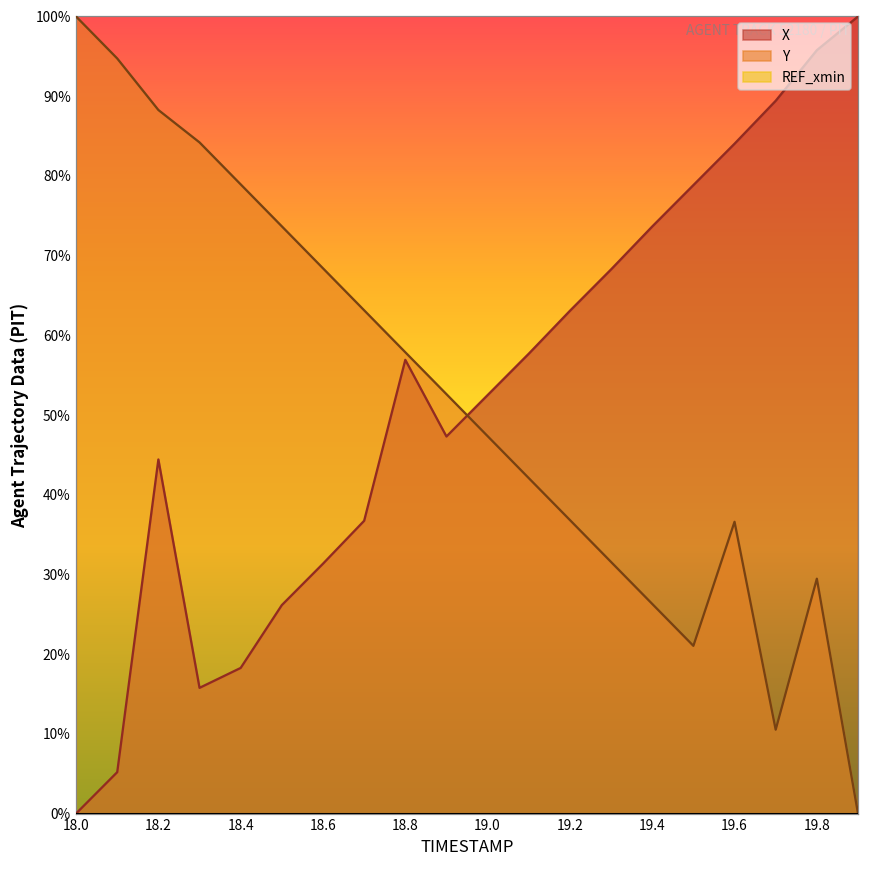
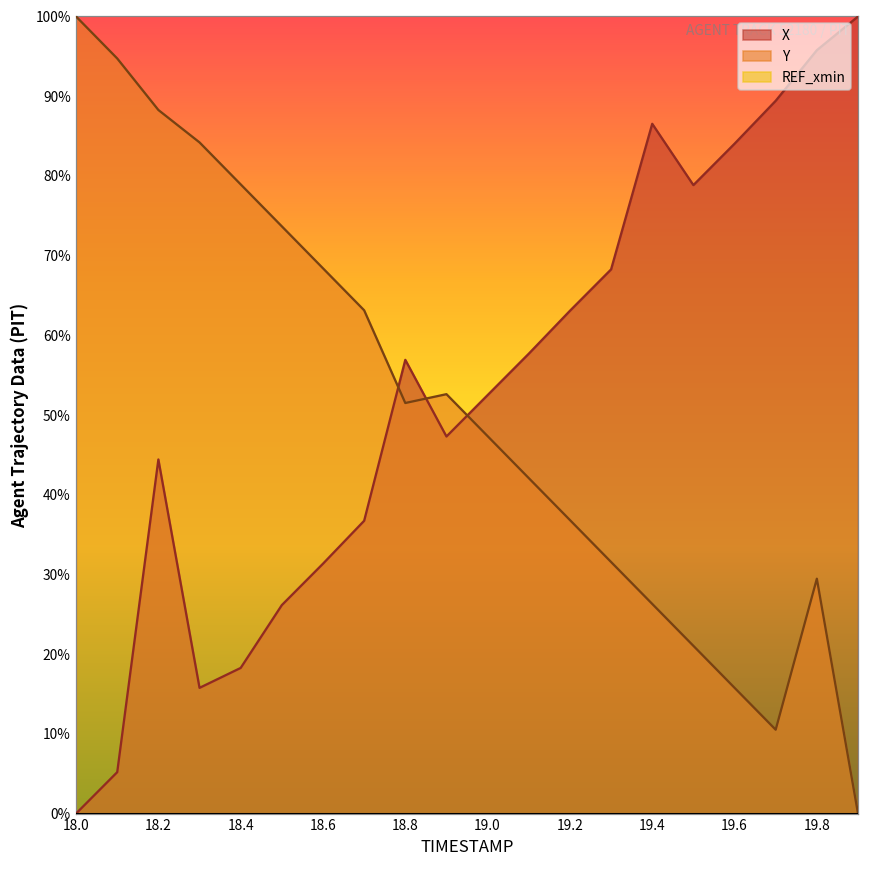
  {
    "X": {
      "18.2": "44%",
      "18.4": "18%",
      "18.6": "31%",
      "18.8": "57%",
      "19.0": "52%",
      "19.2": "63%",
-     "19.4": "74%",
+     "19.4": "87%",
      "19.6": "84%"
    },
    "Y": {
      "18.0": "100%",
      "18.2": "88%",
      "18.4": "79%",
      "18.6": "68%",
-     "18.8": "58%",
+     "18.8": "52%",
      "19.0": "47%",
      "19.2": "37%",
      "19.4": "26%",
-     "19.6": "37%",
+     "19.6": "16%",
      "19.8": "29%"
    },
    "REF_xmin": {
      "18.2": "0%",
      "18.4": "0%",
      "18.6": "0%",
      "18.8": "0%",
      "19.0": "0%",
      "19.2": "0%",
      "19.4": "0%",
      "19.6": "0%",
      "19.8": "0%"
    }
  }
